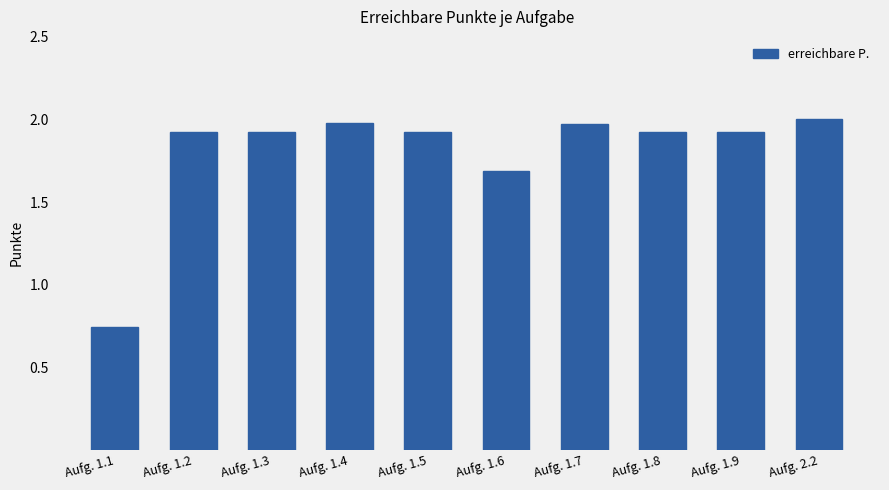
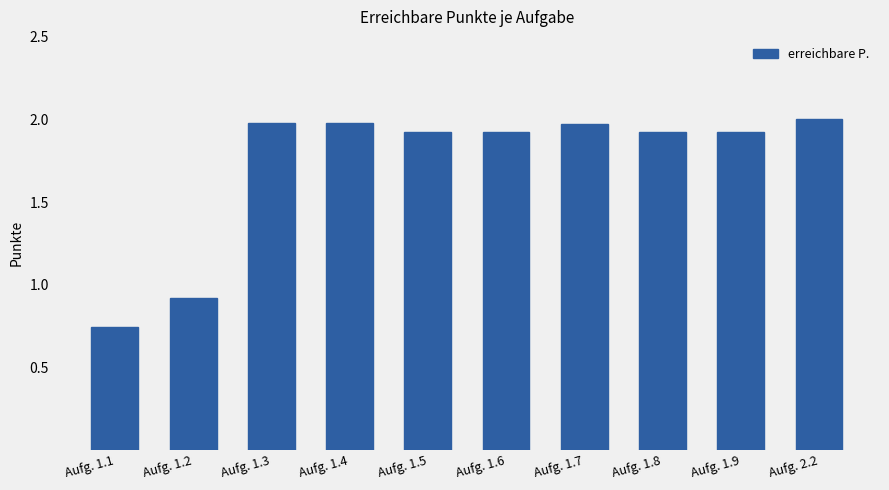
  {
    "Aufg. 1.1": 0.74,
-   "Aufg. 1.2": 1.92,
-   "Aufg. 1.3": 1.92,
+   "Aufg. 1.2": 0.92,
+   "Aufg. 1.3": 1.98,
    "Aufg. 1.4": 1.98,
    "Aufg. 1.5": 1.92,
-   "Aufg. 1.6": 1.69,
+   "Aufg. 1.6": 1.92,
    "Aufg. 1.7": 1.97,
    "Aufg. 1.8": 1.92,
    "Aufg. 1.9": 1.92,
    "Aufg. 2.2": 2.00
  }
